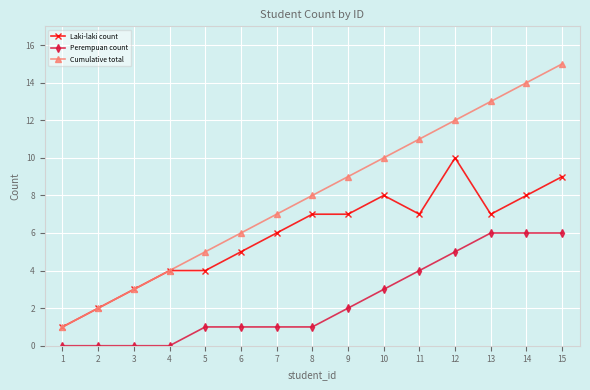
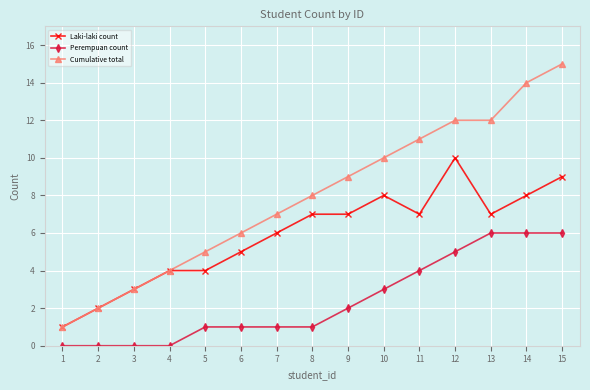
  {
    "Laki-laki count": {
      "5": 4,
      "6": 5,
      "7": 6,
      "8": 7,
      "9": 7,
      "10": 8,
      "11": 7,
      "12": 10,
      "13": 7,
      "14": 8,
      "15": 9
    },
    "Perempuan count": {
      "1": 0,
      "2": 0,
      "3": 0,
      "4": 0,
      "5": 1,
      "6": 1,
      "7": 1,
      "8": 1,
      "9": 2,
      "10": 3,
      "11": 4,
      "12": 5,
      "13": 6,
      "14": 6,
      "15": 6
    },
    "Cumulative total": {
      "5": 5,
      "6": 6,
      "7": 7,
      "8": 8,
      "9": 9,
      "10": 10,
      "11": 11,
      "12": 12,
-     "13": 13,
+     "13": 12,
      "14": 14,
      "15": 15
    }
  }
